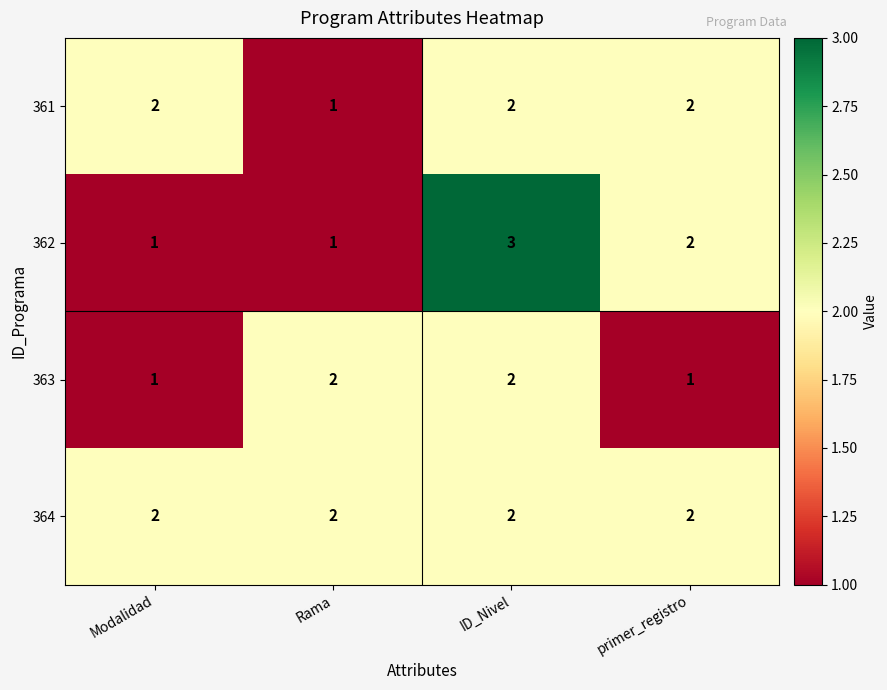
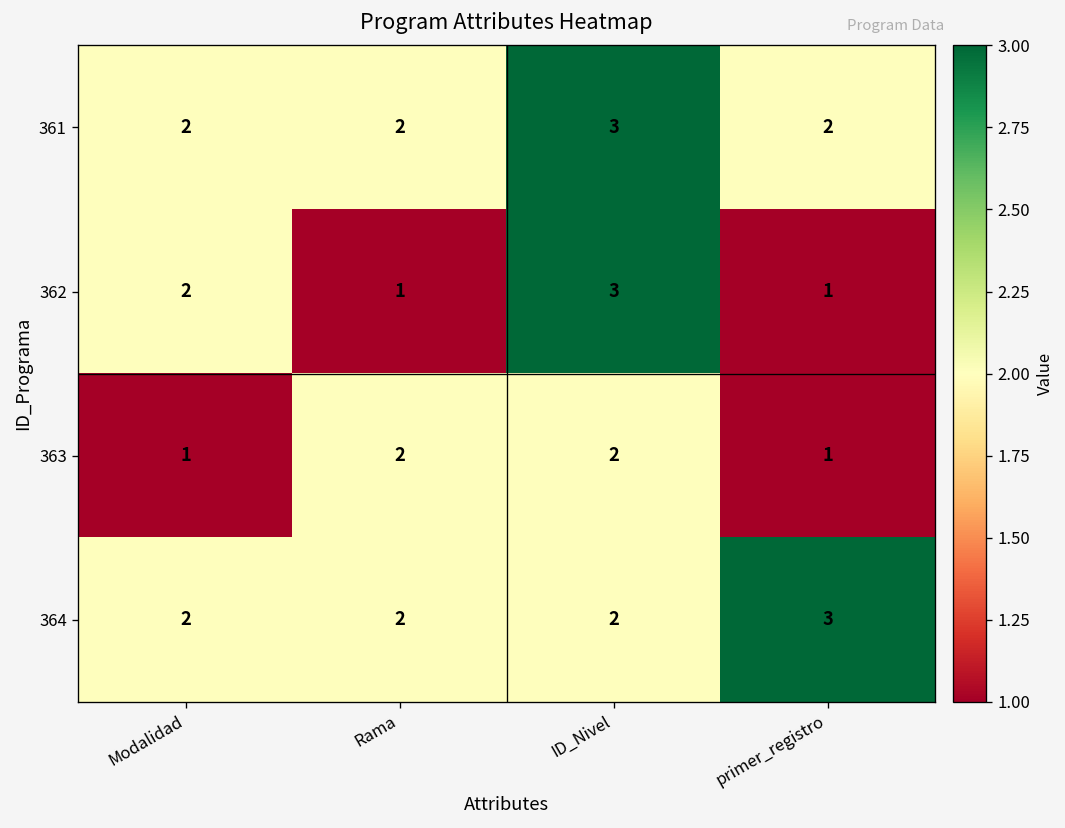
  {
    "361": {
      "Modalidad": 2,
-     "Rama": 1,
-     "ID_Nivel": 2,
+     "Rama": 2,
+     "ID_Nivel": 3,
      "primer_registro": 2
    },
    "362": {
-     "Modalidad": 1,
+     "Modalidad": 2,
      "Rama": 1,
      "ID_Nivel": 3,
-     "primer_registro": 2
+     "primer_registro": 1
    },
    "363": {
      "Modalidad": 1,
      "Rama": 2,
      "ID_Nivel": 2,
      "primer_registro": 1
    },
    "364": {
      "Modalidad": 2,
      "Rama": 2,
      "ID_Nivel": 2,
-     "primer_registro": 2
+     "primer_registro": 3
    }
  }
